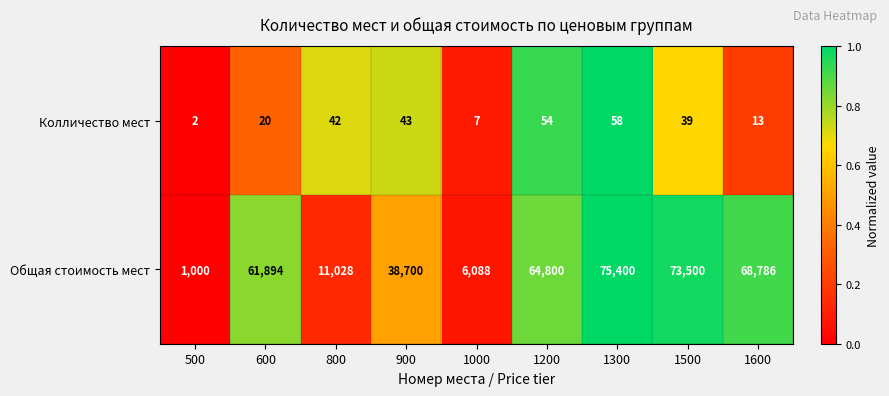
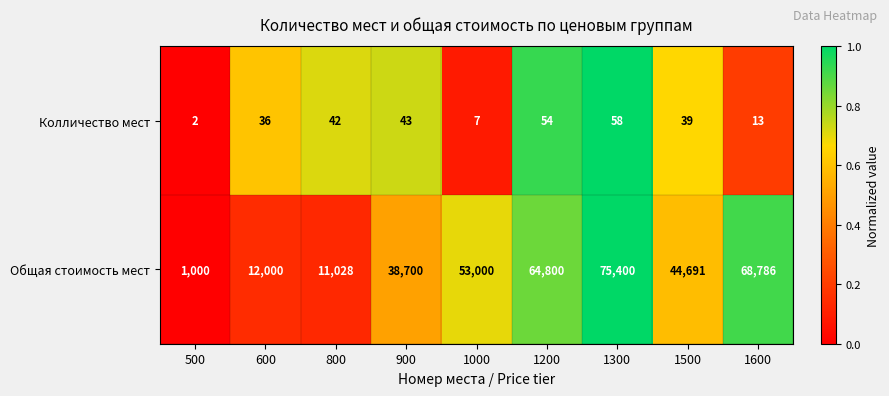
  {
    "Колличество мест": {
      "500": "2",
-     "600": "20",
+     "600": "36",
      "800": "42",
      "900": "43",
      "1000": "7",
      "1200": "54",
      "1300": "58",
      "1500": "39",
      "1600": "13"
    },
    "Общая стоимость мест": {
      "500": "1,000",
-     "600": "61,894",
+     "600": "12,000",
      "800": "11,028",
      "900": "38,700",
-     "1000": "6,088",
+     "1000": "53,000",
      "1200": "64,800",
      "1300": "75,400",
-     "1500": "73,500",
+     "1500": "44,691",
      "1600": "68,786"
    }
  }
